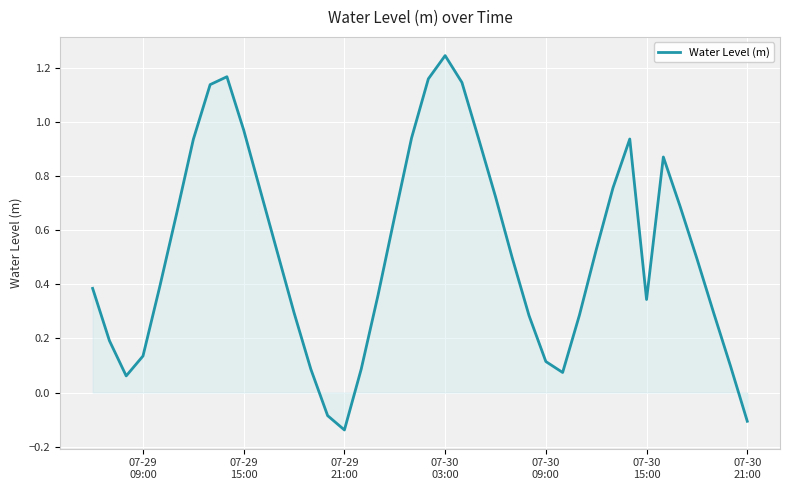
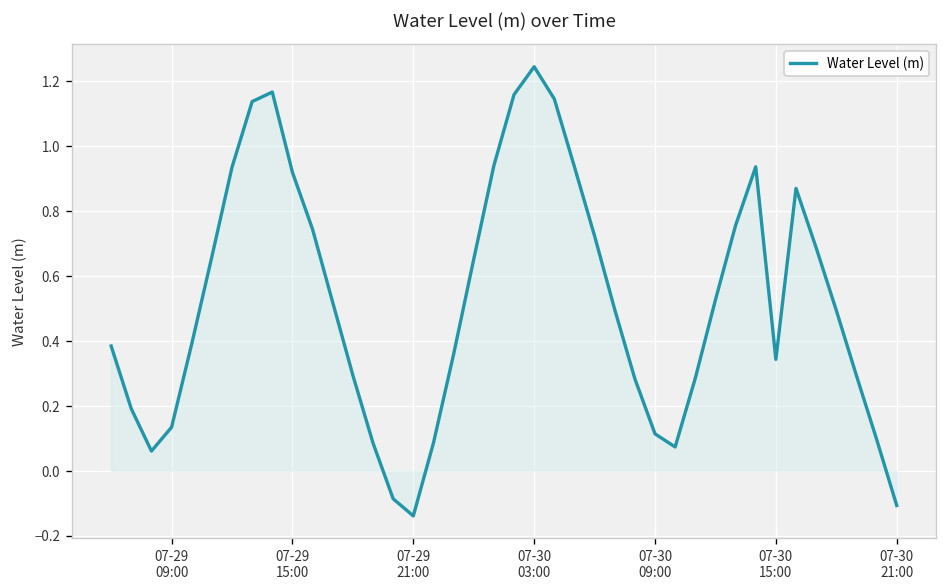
  {
    "Water Level (m)": {
-     "07-29 15:00": 0.97,
+     "07-29 15:00": 0.92,
      "07-29 21:00": -0.14,
      "07-30 21:00": -0.11
    }
  }
